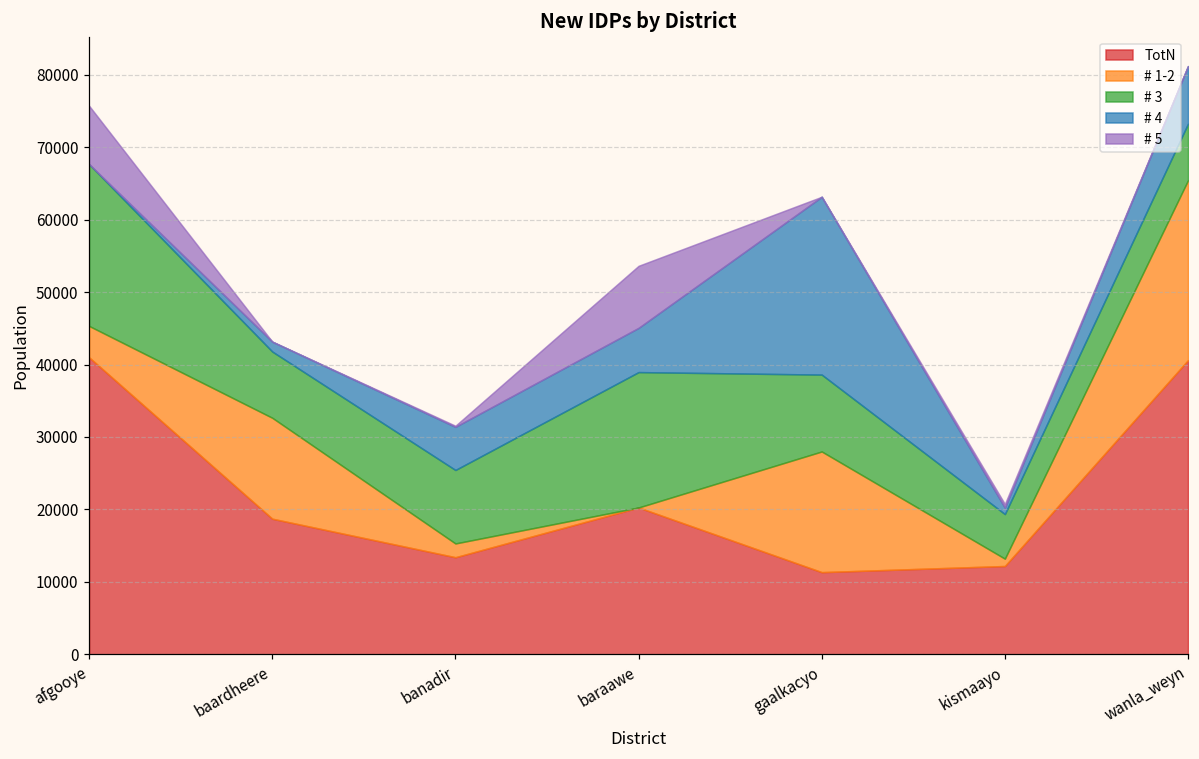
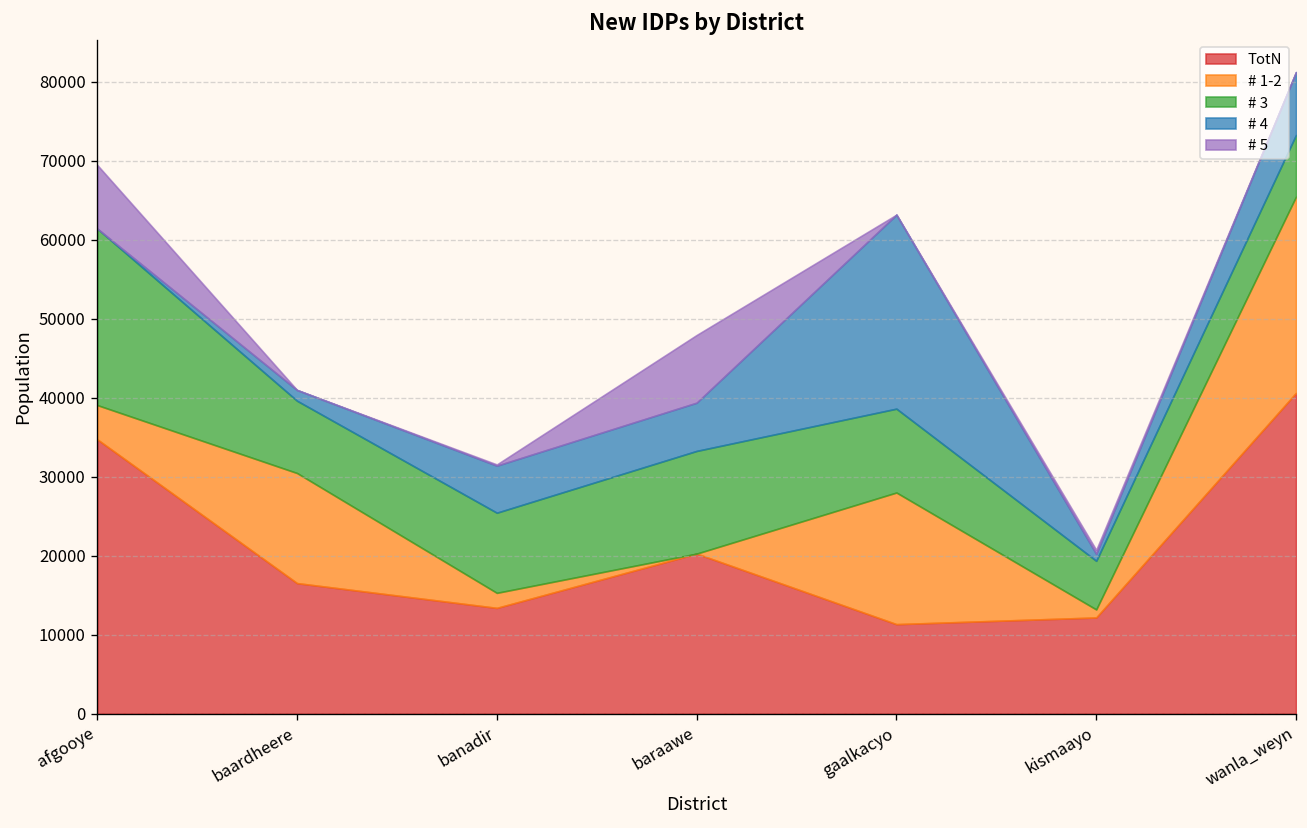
  {
    "TotN": {
-     "afgooye": 41000,
-     "baardheere": 19000,
+     "afgooye": 35000,
+     "baardheere": 17000,
      "banadir": 13000,
      "gaalkacyo": 11000,
      "kismaayo": 12000,
      "wanla_weyn": 41000
    },
    "# 1-2": {
      "afgooye": 4000,
      "baardheere": 14000,
      "banadir": 2000,
      "gaalkacyo": 17000,
      "kismaayo": 1000,
      "wanla_weyn": 25000
    },
    "# 3": {
      "baardheere": 9000,
      "banadir": 10000,
-     "baraawe": 19000,
+     "baraawe": 13000,
      "gaalkacyo": 11000,
      "kismaayo": 6000,
      "wanla_weyn": 8000
    },
    "# 4": {
      "baraawe": 6000,
      "kismaayo": 1000
    },
    "# 5": {
      "afgooye": 8000,
      "baraawe": 9000,
      "kismaayo": 0
    }
  }
